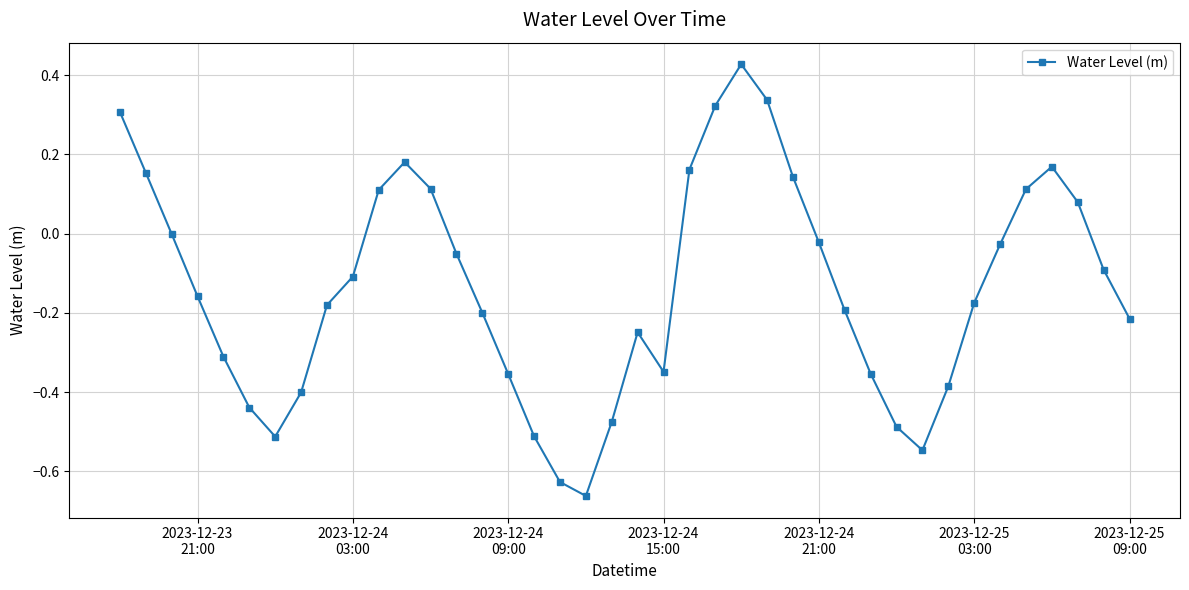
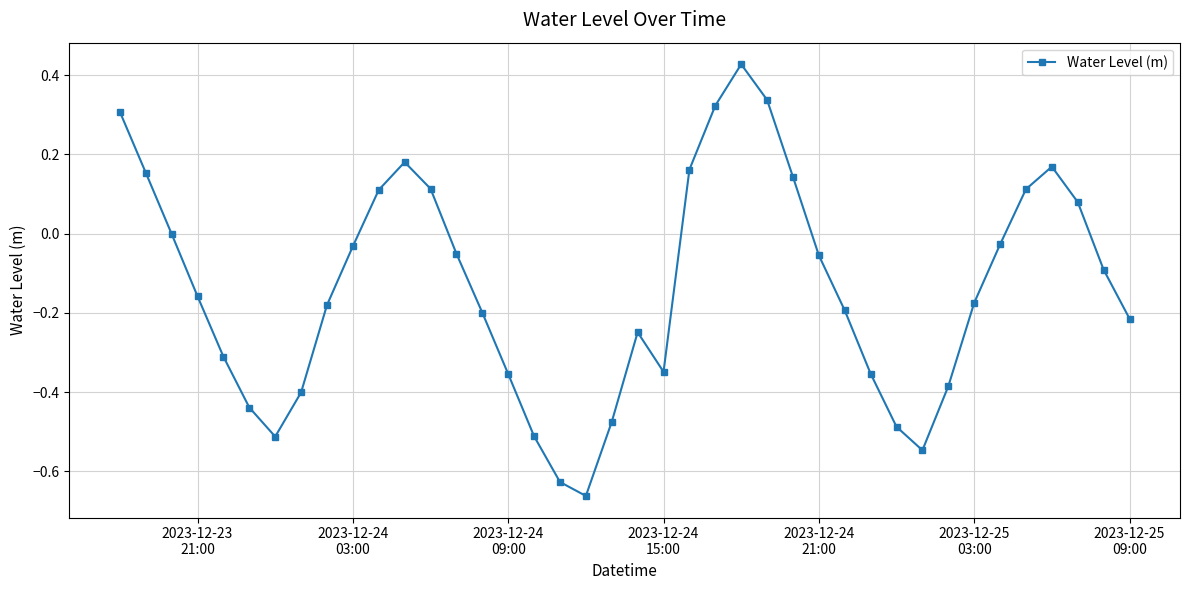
  {
    "2023-12-23 21:00": -0.16,
-   "2023-12-24 03:00": -0.11,
+   "2023-12-24 03:00": -0.03,
    "2023-12-24 09:00": -0.35,
    "2023-12-24 15:00": -0.35,
-   "2023-12-24 21:00": -0.02,
+   "2023-12-24 21:00": -0.05,
    "2023-12-25 03:00": -0.17,
    "2023-12-25 09:00": -0.21
  }
